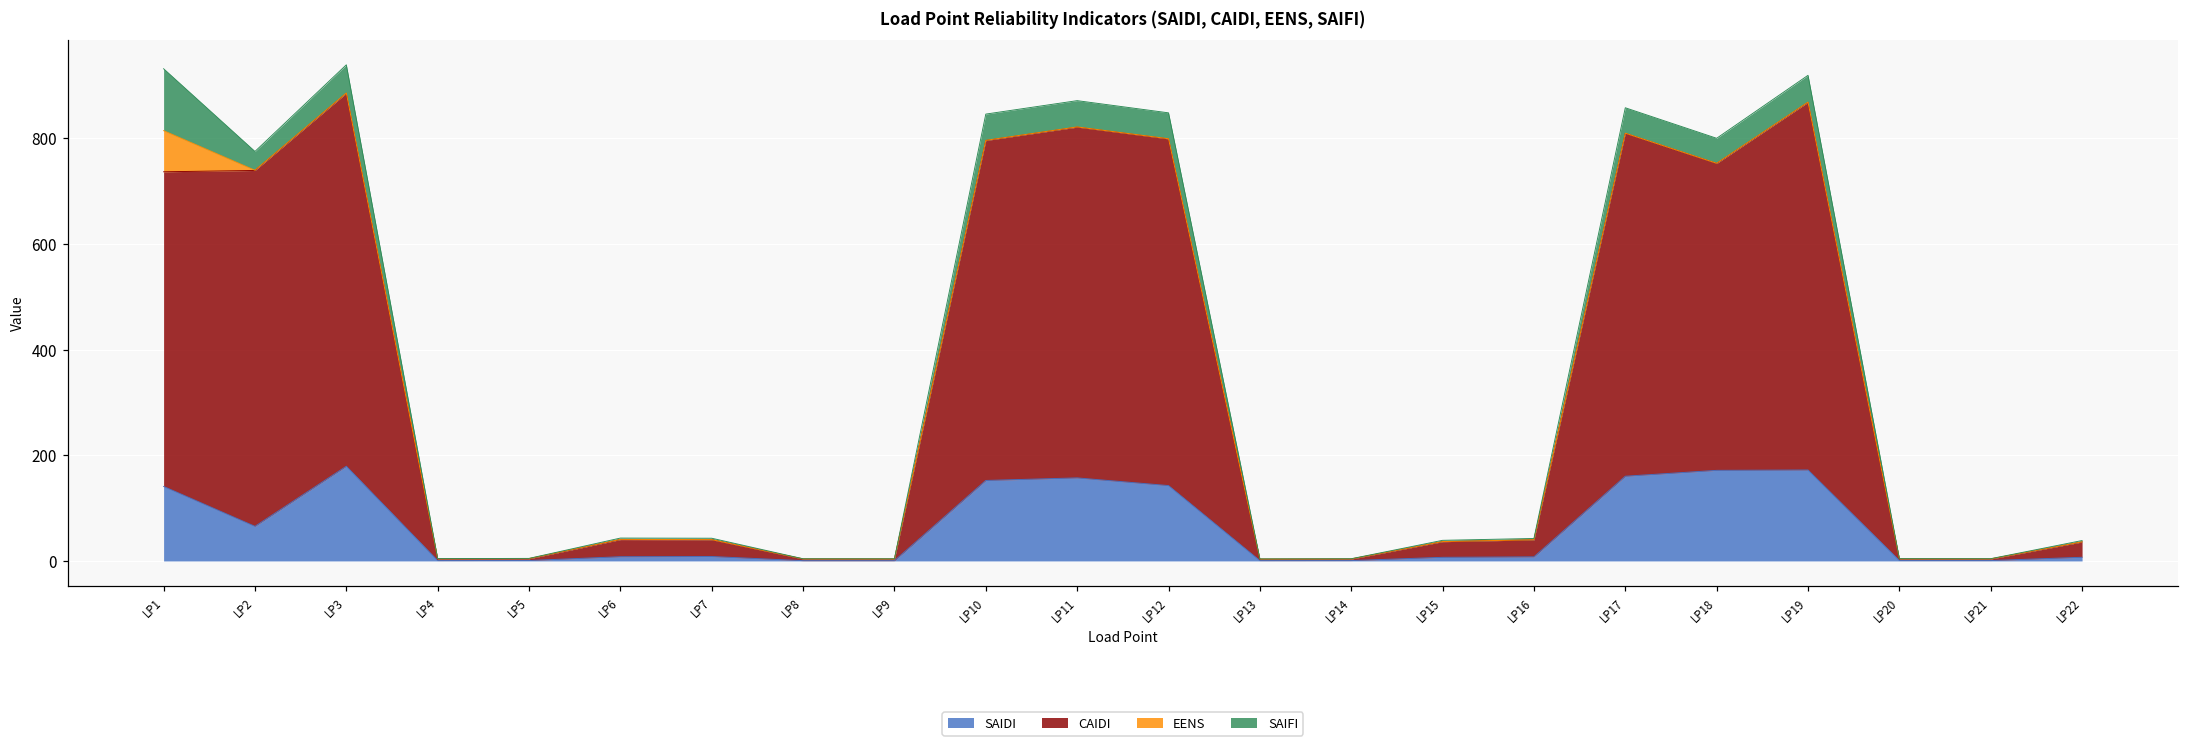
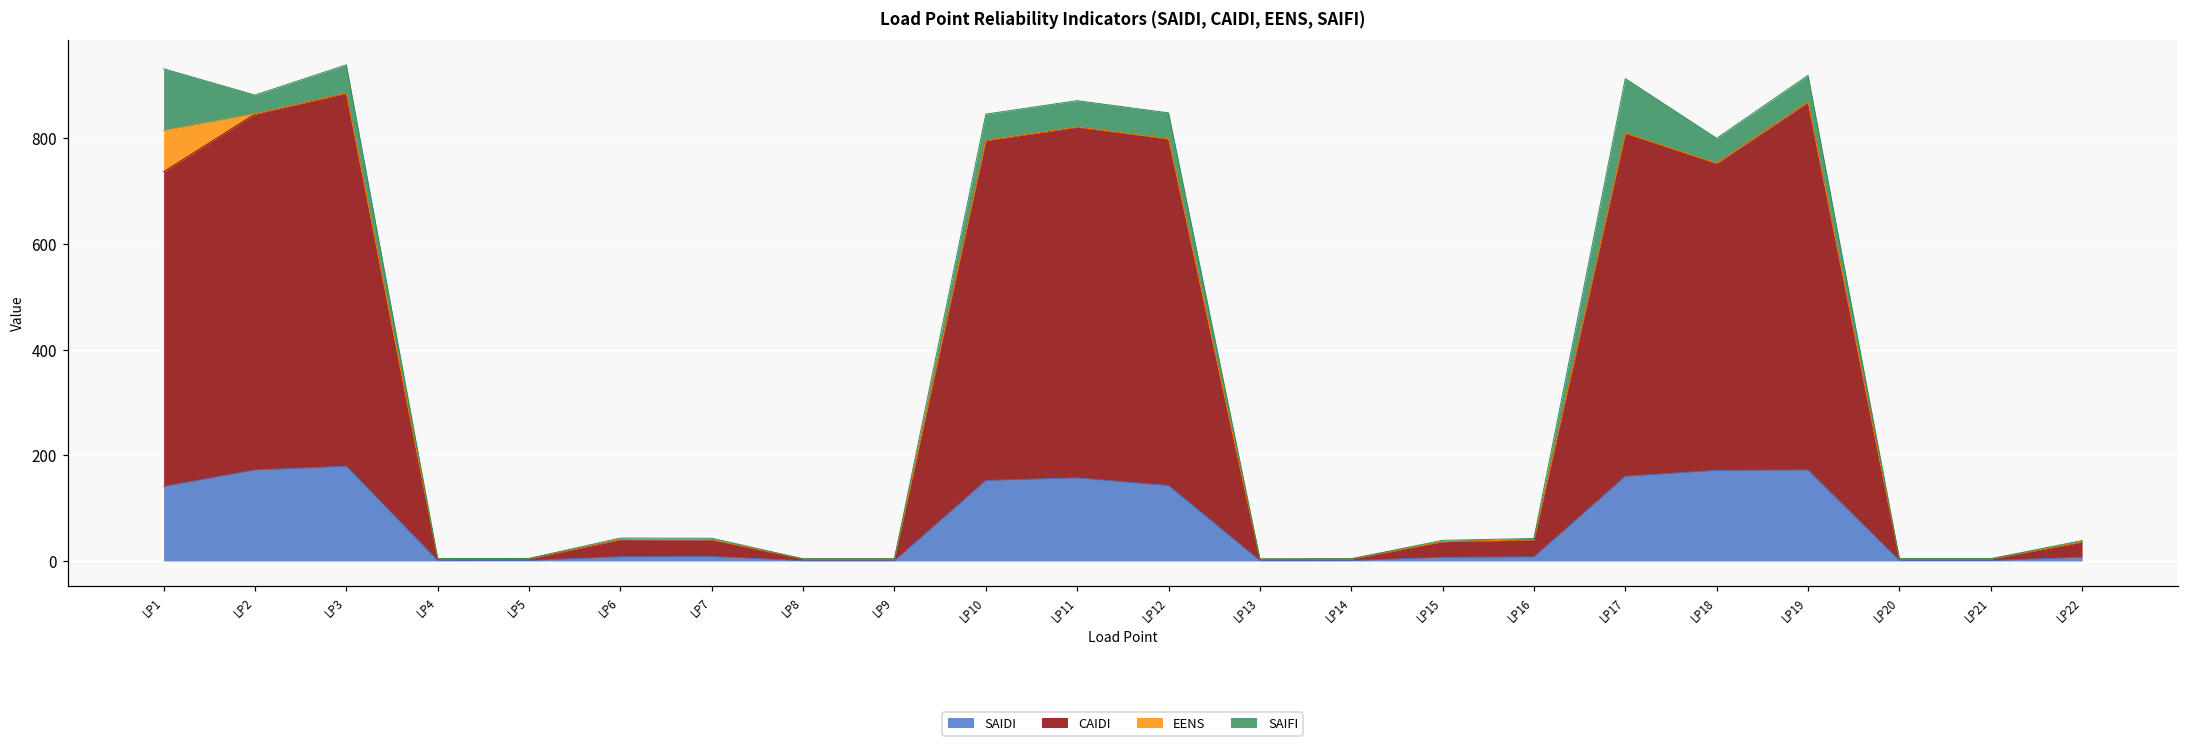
  {
    "SAIDI": {
      "LP1": 140,
-     "LP2": 70,
+     "LP2": 170,
      "LP3": 180,
      "LP6": 10,
      "LP7": 10,
      "LP10": 150,
      "LP11": 160,
      "LP12": 140,
      "LP15": 10,
      "LP16": 10,
      "LP17": 160,
      "LP18": 170,
      "LP19": 170,
      "LP22": 10
    },
    "CAIDI": {
      "LP1": 600
    },
    "EENS": {
      "LP1": 80
    },
    "SAIFI": {
      "LP1": 120,
      "LP2": 40,
      "LP3": 50,
      "LP10": 50,
      "LP11": 50,
      "LP12": 50,
-     "LP17": 50,
+     "LP17": 100,
      "LP18": 50,
      "LP19": 50
    }
  }
